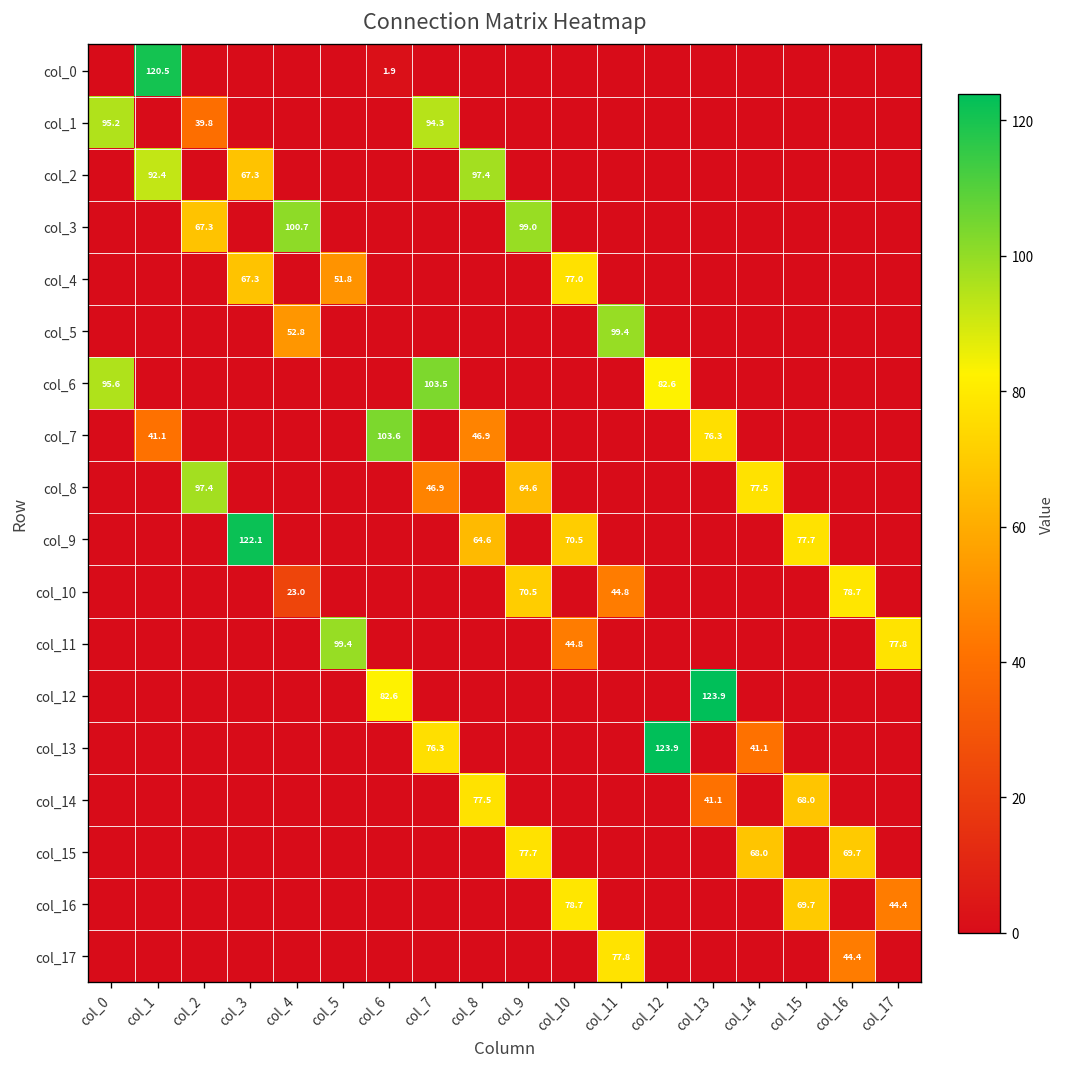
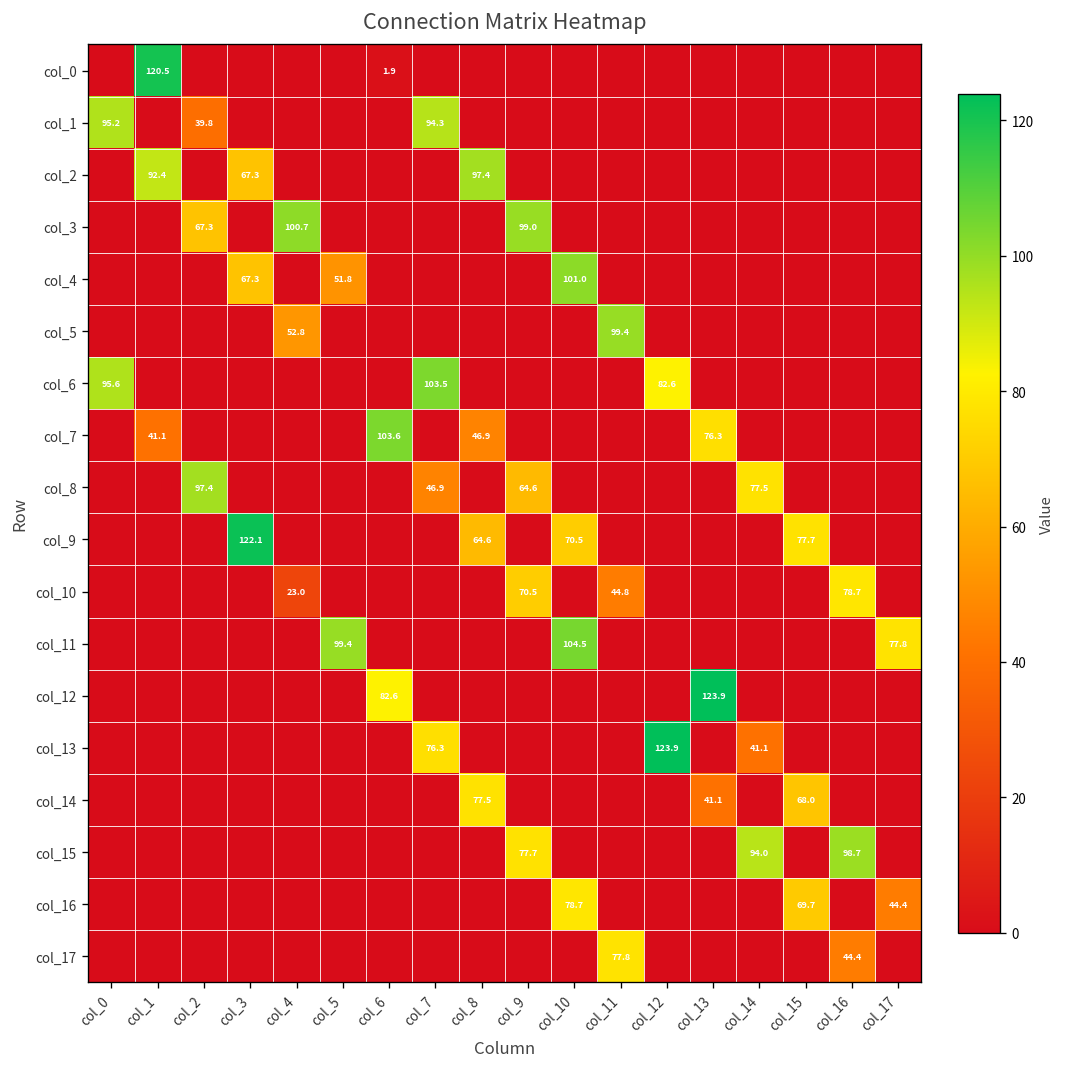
  {
    "col_0": {
      "col_1": 120.5,
      "col_6": 1.9
    },
    "col_1": {
      "col_0": 95.2,
      "col_2": 39.8,
      "col_7": 94.3
    },
    "col_2": {
      "col_1": 92.4,
      "col_3": 67.3,
      "col_8": 97.4
    },
    "col_3": {
      "col_2": 67.3,
      "col_4": 100.7,
      "col_9": 99.0
    },
    "col_4": {
      "col_3": 67.3,
      "col_5": 51.8,
-     "col_10": 77.0
+     "col_10": 101.0
    },
    "col_5": {
      "col_4": 52.8,
      "col_11": 99.4
    },
    "col_6": {
      "col_0": 95.6,
      "col_7": 103.5,
      "col_12": 82.6
    },
    "col_7": {
      "col_1": 41.1,
      "col_6": 103.6,
      "col_8": 46.9,
      "col_13": 76.3
    },
    "col_8": {
      "col_2": 97.4,
      "col_7": 46.9,
      "col_9": 64.6,
      "col_14": 77.5
    },
    "col_9": {
      "col_3": 122.1,
      "col_8": 64.6,
      "col_10": 70.5,
      "col_15": 77.7
    },
    "col_10": {
      "col_4": 23.0,
      "col_9": 70.5,
      "col_11": 44.8,
      "col_16": 78.7
    },
    "col_11": {
      "col_5": 99.4,
-     "col_10": 44.8,
+     "col_10": 104.5,
      "col_17": 77.8
    },
    "col_12": {
      "col_6": 82.6,
      "col_13": 123.9
    },
    "col_13": {
      "col_7": 76.3,
      "col_12": 123.9,
      "col_14": 41.1
    },
    "col_14": {
      "col_8": 77.5,
      "col_13": 41.1,
      "col_15": 68.0
    },
    "col_15": {
      "col_9": 77.7,
-     "col_14": 68.0,
-     "col_16": 69.7
+     "col_14": 94.0,
+     "col_16": 98.7
    },
    "col_16": {
      "col_10": 78.7,
      "col_15": 69.7,
      "col_17": 44.4
    },
    "col_17": {
      "col_11": 77.8,
      "col_16": 44.4
    }
  }
